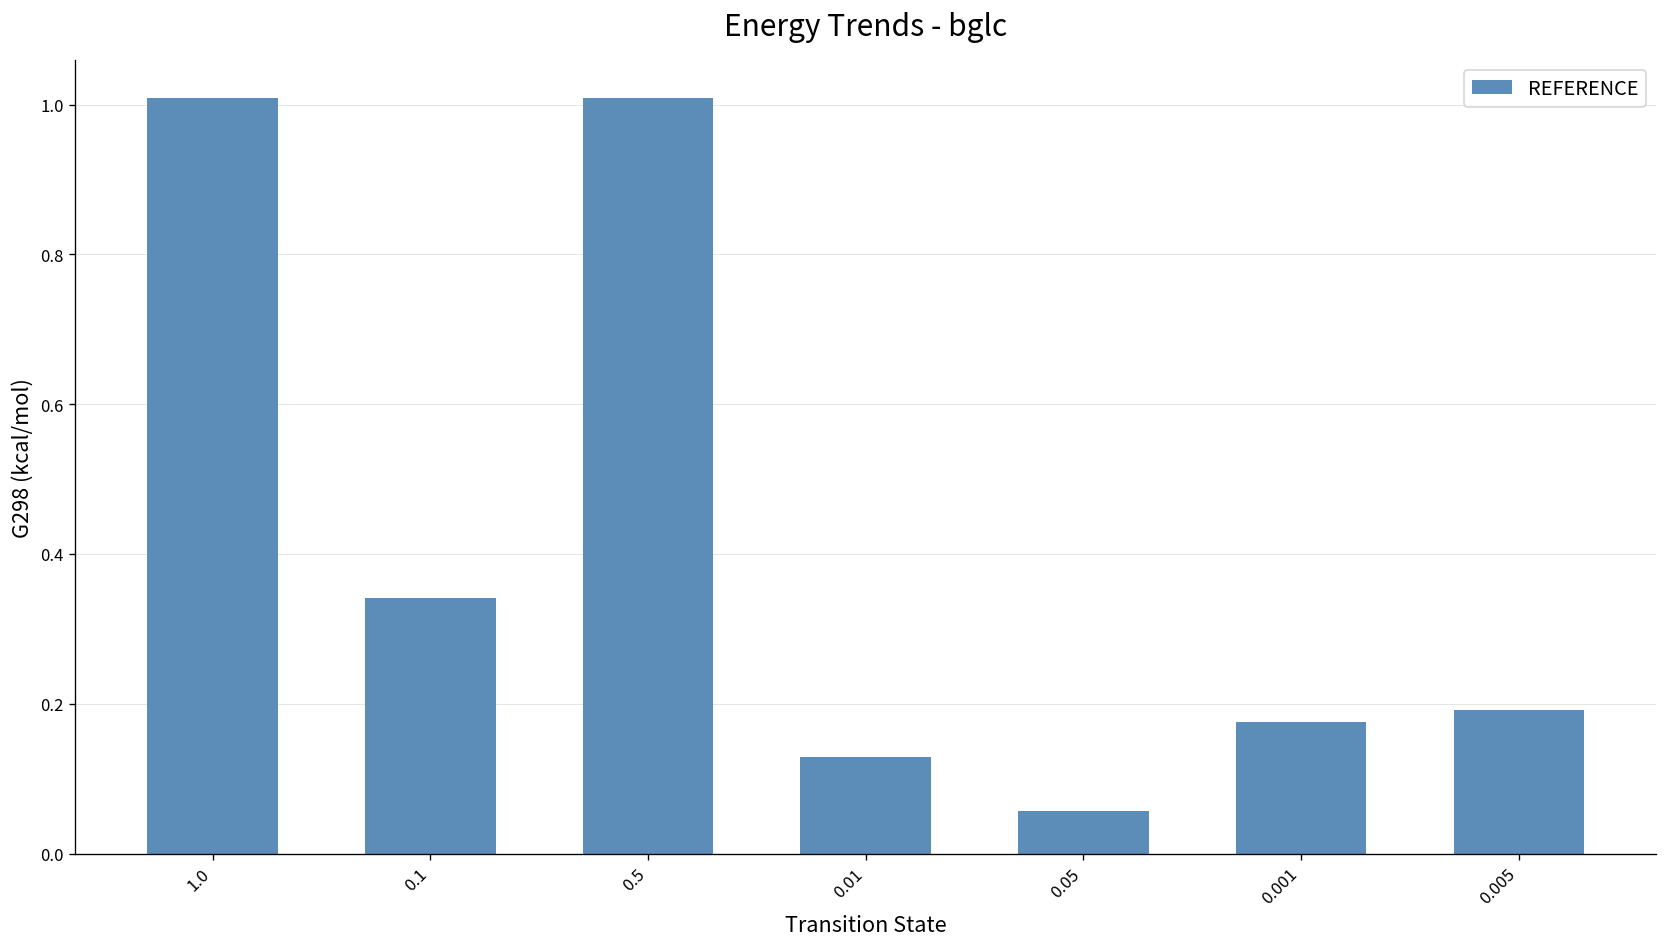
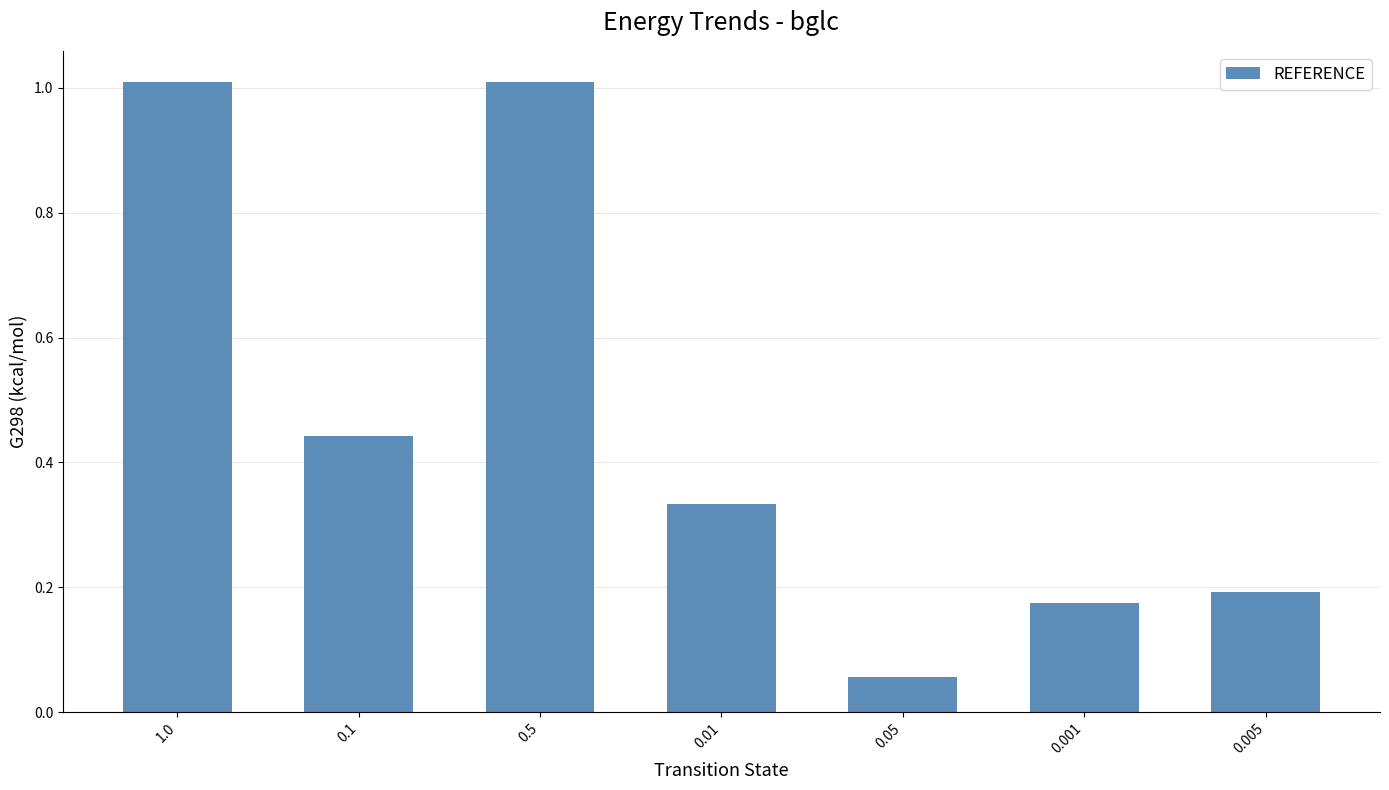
  {
    "1.0": 1.01,
-   "0.1": 0.34,
+   "0.1": 0.44,
    "0.5": 1.01,
-   "0.01": 0.13,
+   "0.01": 0.33,
    "0.05": 0.06,
    "0.001": 0.18,
    "0.005": 0.19
  }
